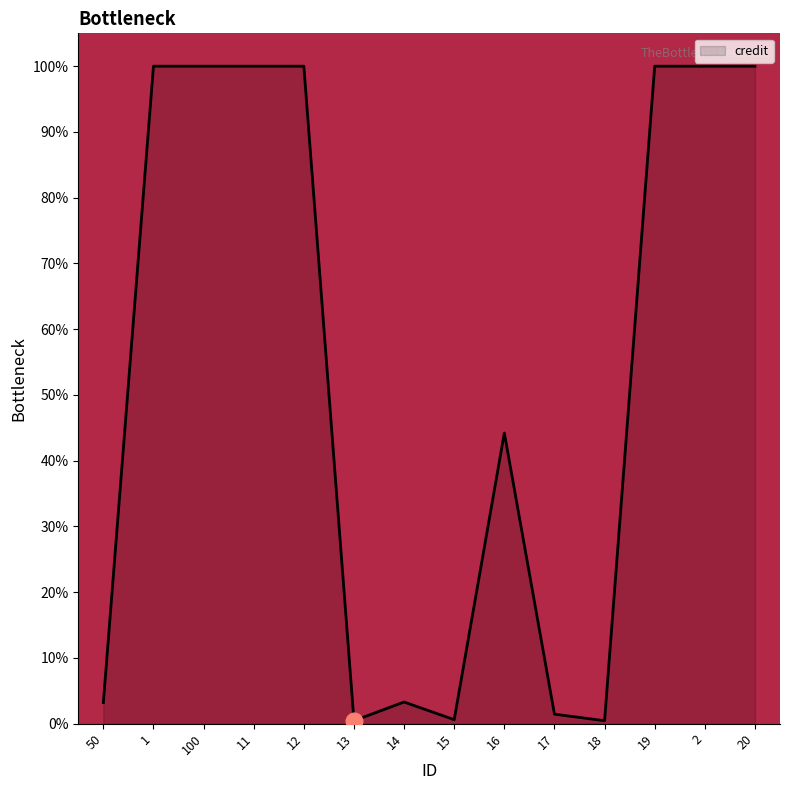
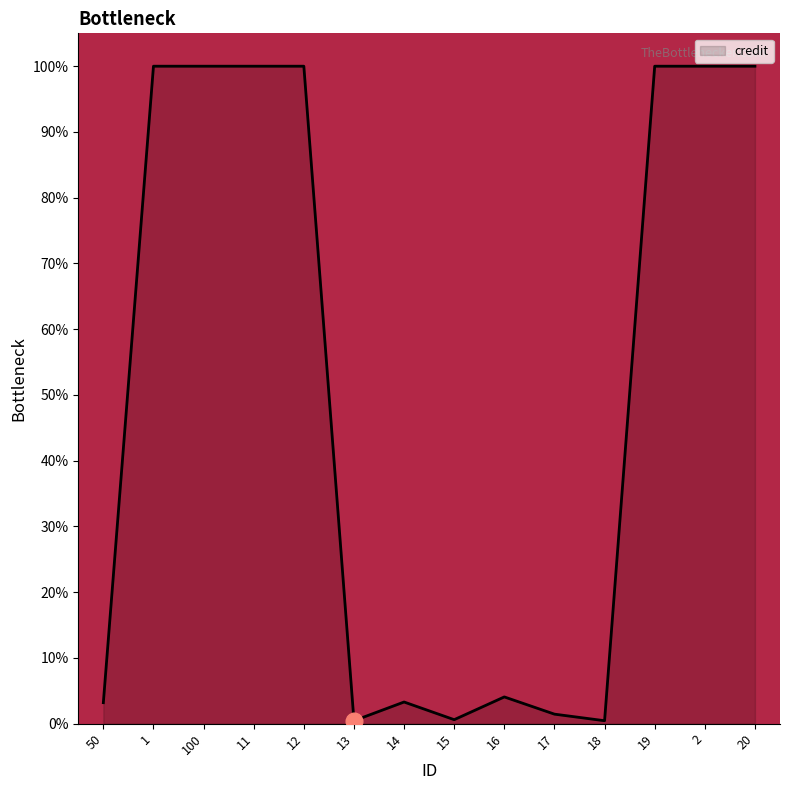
  {
    "credit": {
      "50": "3%",
      "1": "100%",
      "100": "100%",
      "11": "100%",
      "12": "100%",
      "14": "3%",
      "15": "1%",
-     "16": "44%",
+     "16": "4%",
      "17": "1%",
      "18": "0%",
      "19": "100%",
      "2": "100%",
      "20": "100%"
    }
  }
